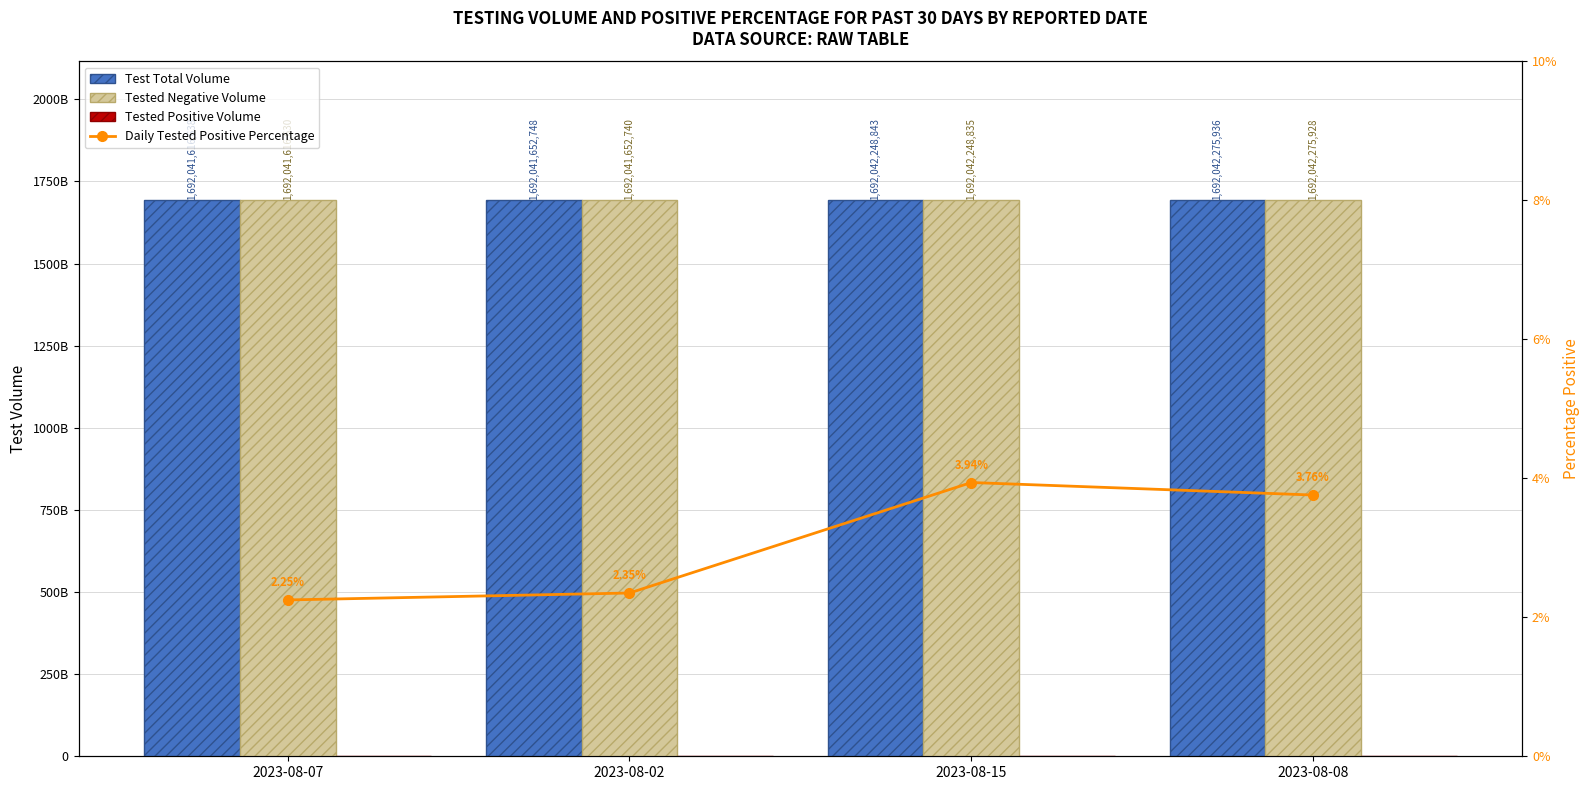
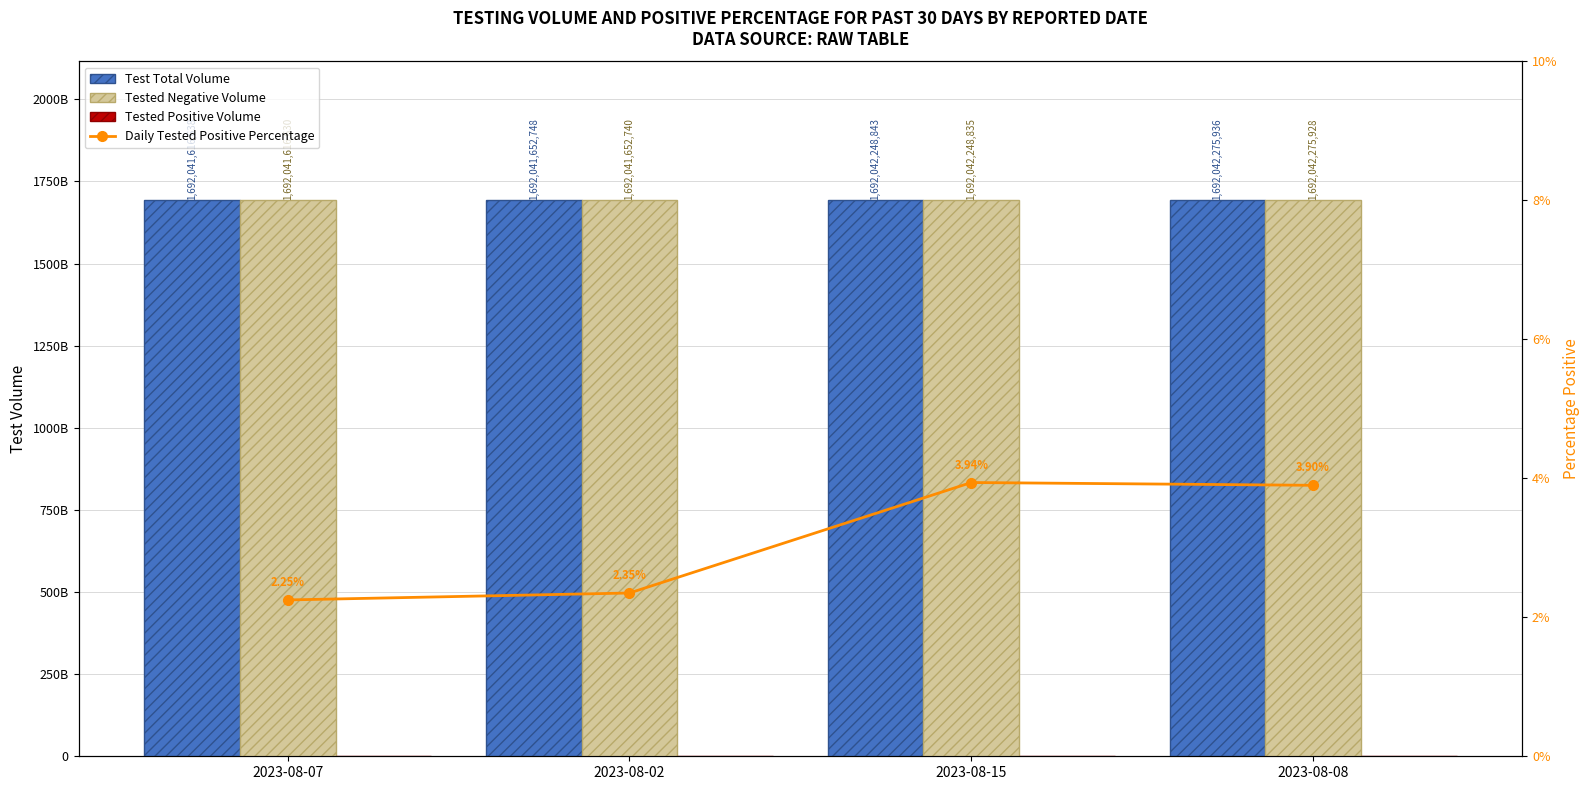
  {
    "Test Total Volume": {
      "2023-08-02": "1,692,041,652,748",
      "2023-08-15": "1,692,042,248,843",
      "2023-08-08": "1,692,042,275,936"
    },
    "Tested Negative Volume": {
      "2023-08-02": "1,692,041,652,740",
      "2023-08-15": "1,692,042,248,835",
      "2023-08-08": "1,692,042,275,928"
    },
    "Daily Tested Positive Percentage": {
      "2023-08-07": "2.25%",
      "2023-08-02": "2.35%",
      "2023-08-15": "3.94%",
-     "2023-08-08": "3.76%"
+     "2023-08-08": "3.90%"
    }
  }
